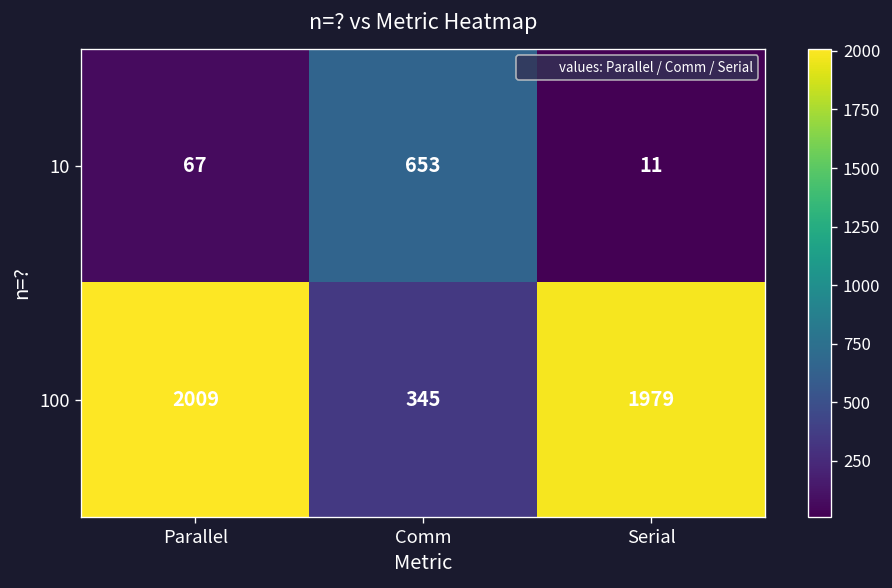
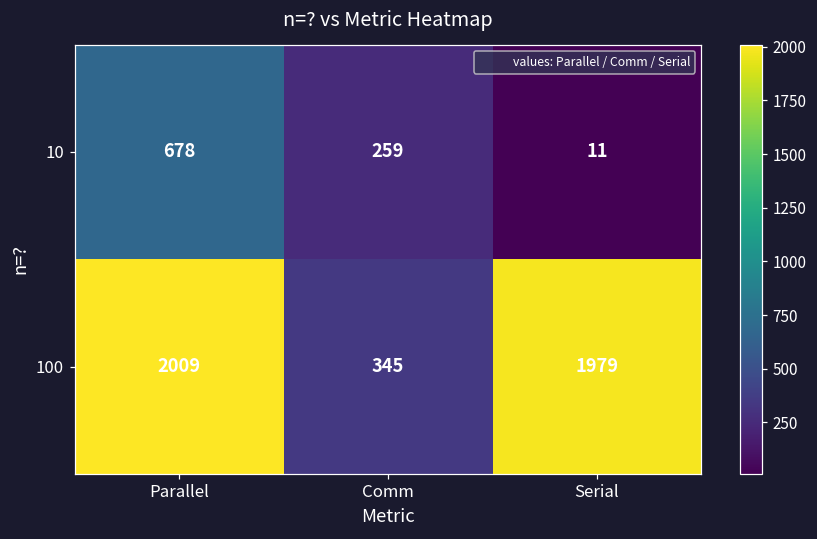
  {
    "10": {
-     "Parallel": 67,
-     "Comm": 653,
+     "Parallel": 678,
+     "Comm": 259,
      "Serial": 11
    },
    "100": {
      "Parallel": 2009,
      "Comm": 345,
      "Serial": 1979
    }
  }
